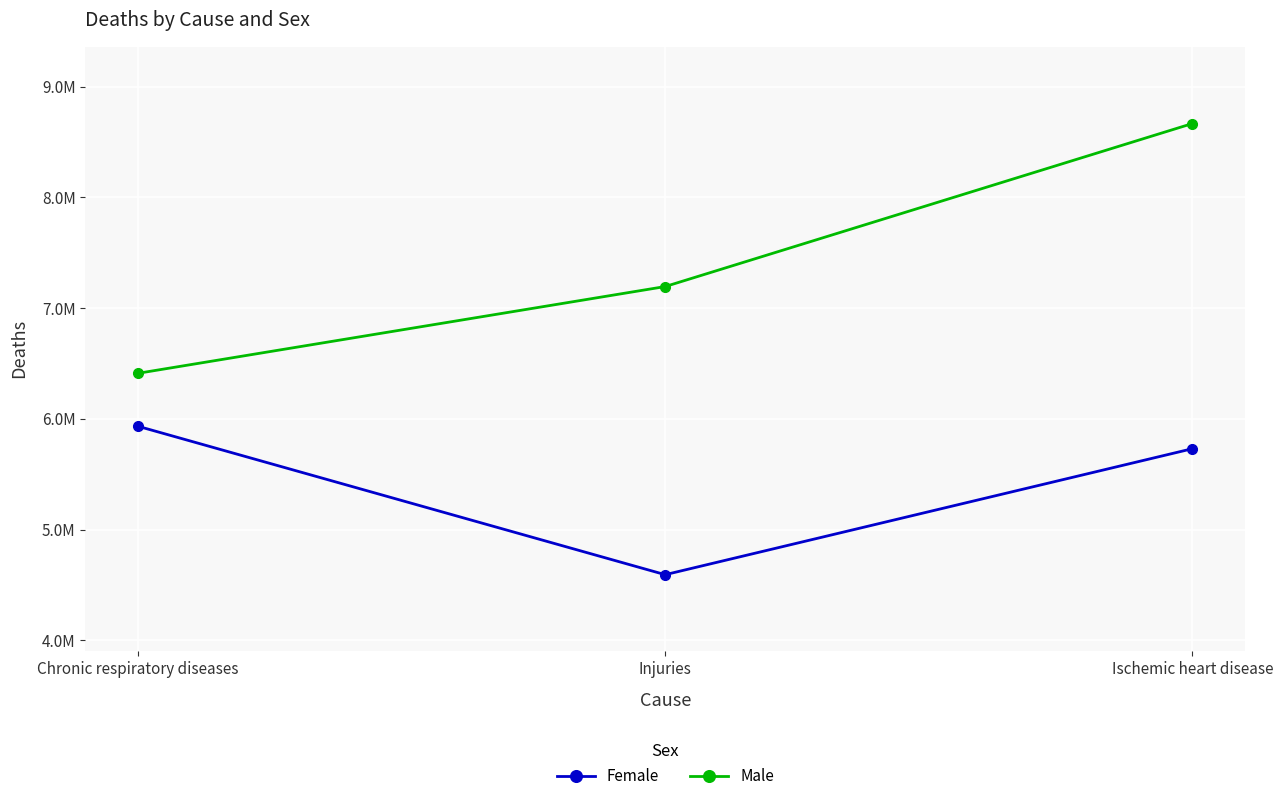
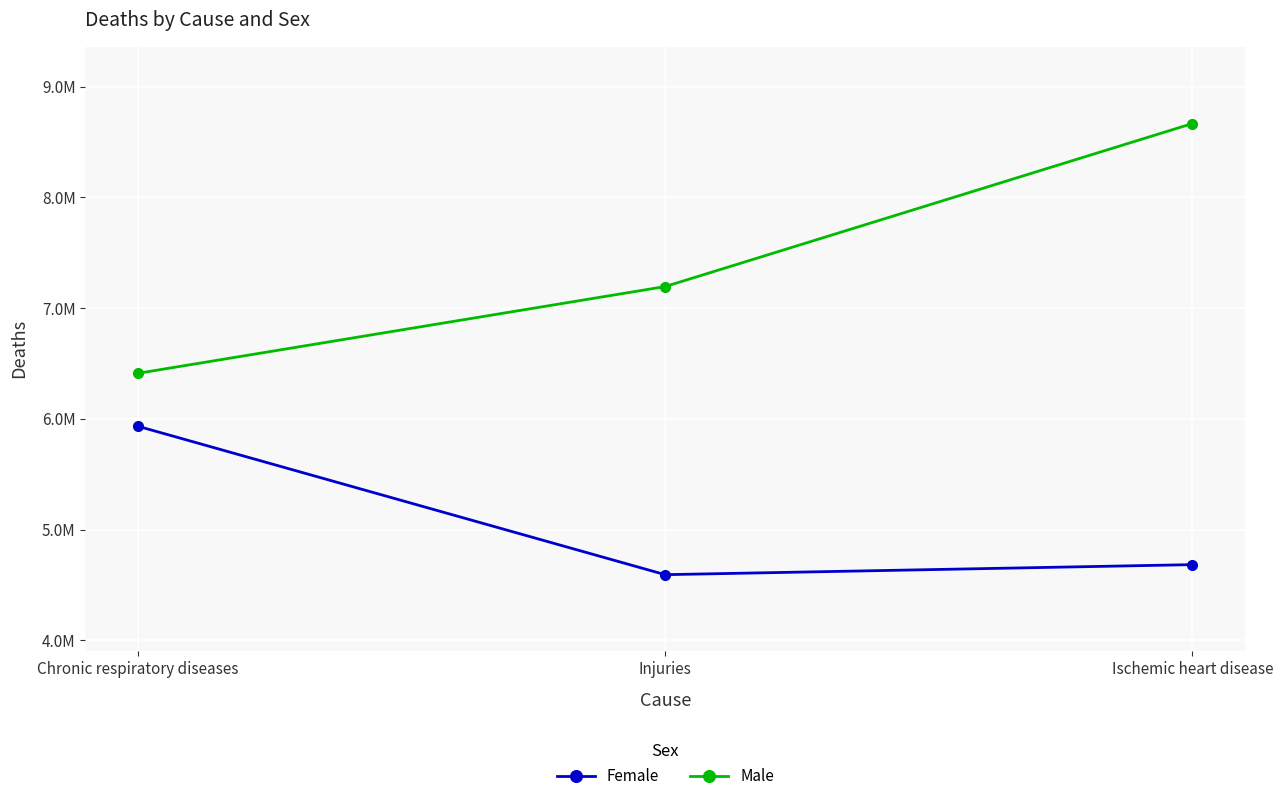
  {
    "Female": {
      "Chronic respiratory diseases": 5930000,
      "Injuries": 4590000,
-     "Ischemic heart disease": 5730000
+     "Ischemic heart disease": 4680000
    },
    "Male": {
      "Chronic respiratory diseases": 6410000,
      "Injuries": 7200000,
      "Ischemic heart disease": 8670000
    }
  }
